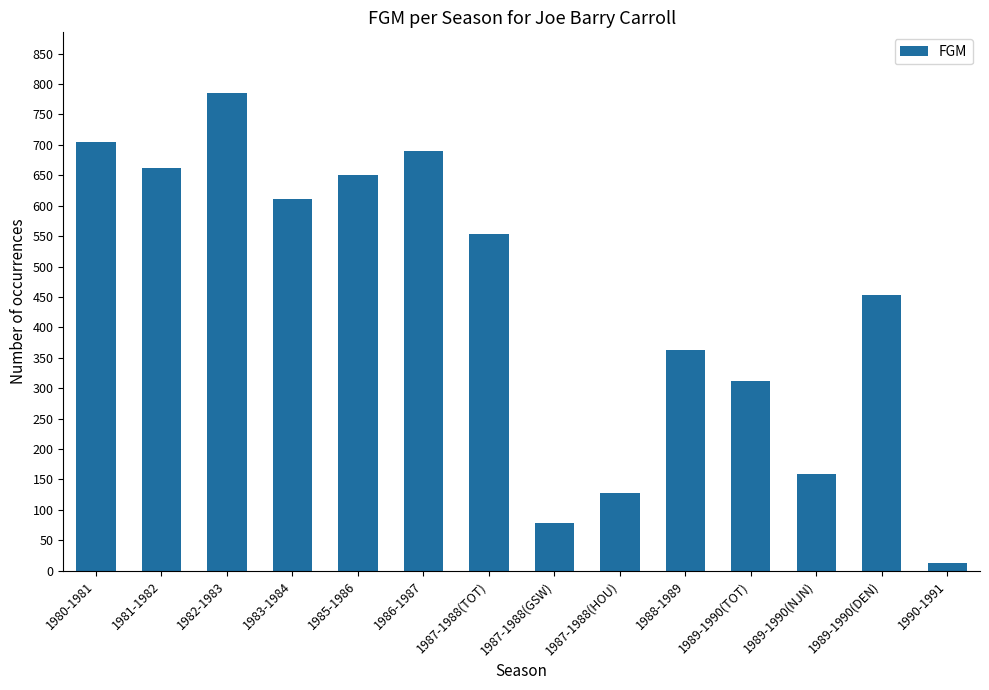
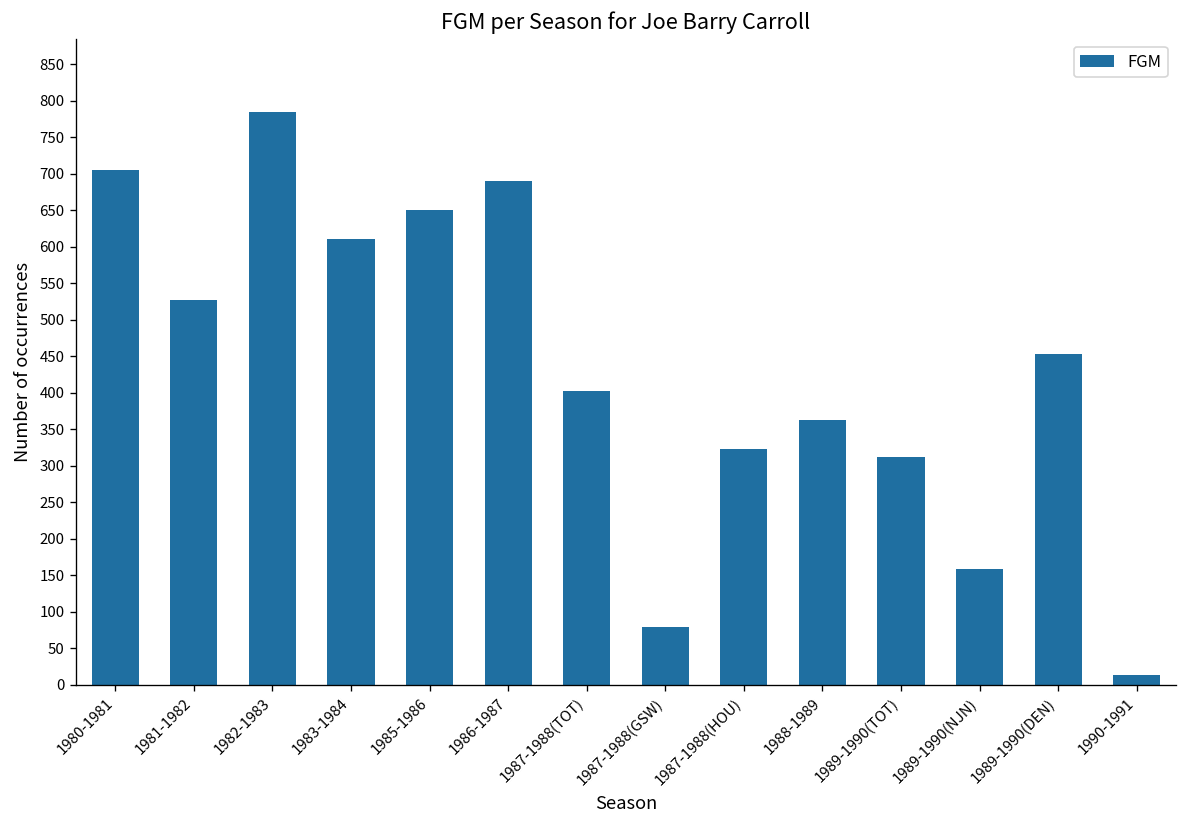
  {
    "1980-1981": 710,
-   "1981-1982": 660,
+   "1981-1982": 530,
    "1982-1983": 790,
    "1983-1984": 610,
    "1985-1986": 650,
    "1986-1987": 690,
-   "1987-1988(TOT)": 550,
+   "1987-1988(TOT)": 400,
    "1987-1988(GSW)": 80,
-   "1987-1988(HOU)": 130,
+   "1987-1988(HOU)": 320,
    "1988-1989": 360,
    "1989-1990(TOT)": 310,
    "1989-1990(NJN)": 160,
    "1989-1990(DEN)": 450,
    "1990-1991": 10
  }
